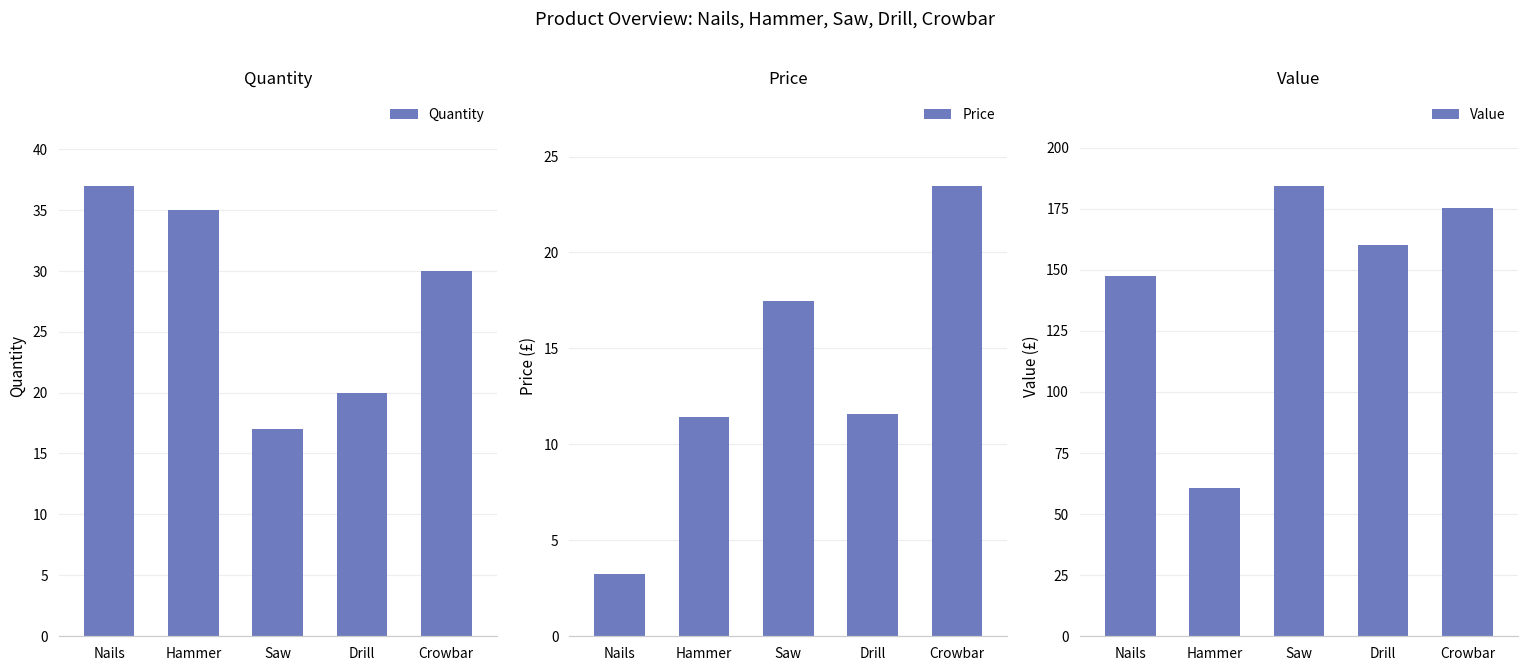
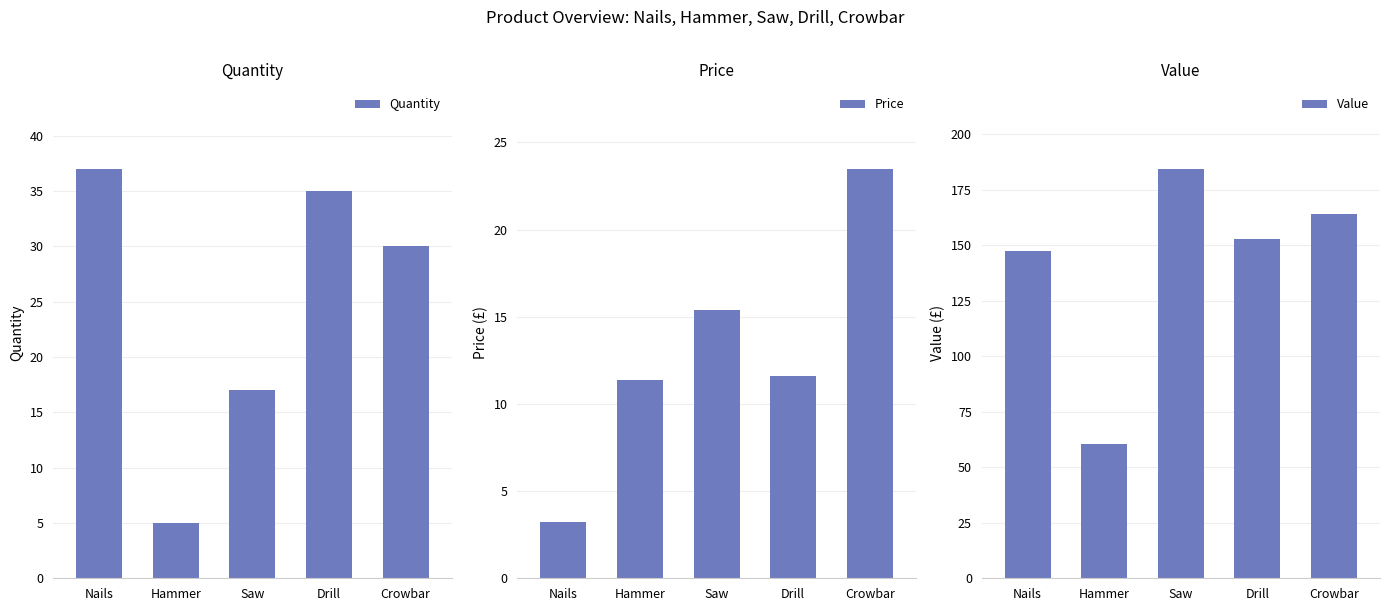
  {
    "Quantity": {
      "Nails": 37,
-     "Hammer": 35,
+     "Hammer": 5,
      "Saw": 17,
-     "Drill": 20,
+     "Drill": 35,
      "Crowbar": 30
    },
    "Price": {
      "Nails": 3.2,
      "Hammer": 11.4,
-     "Saw": 17.5,
+     "Saw": 15.4,
      "Drill": 11.6,
      "Crowbar": 23.5
    },
    "Value": {
      "Nails": 148,
      "Hammer": 61,
      "Saw": 184,
-     "Drill": 160,
-     "Crowbar": 175
+     "Drill": 153,
+     "Crowbar": 164
    }
  }
